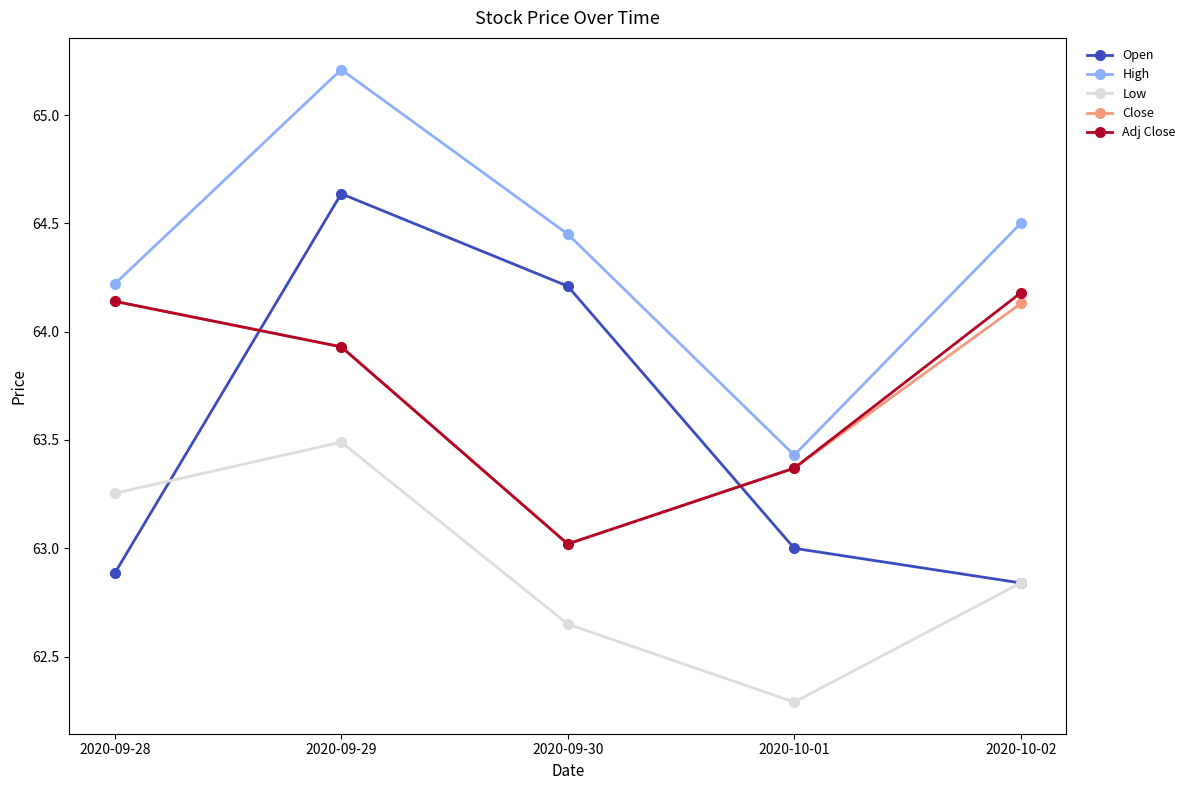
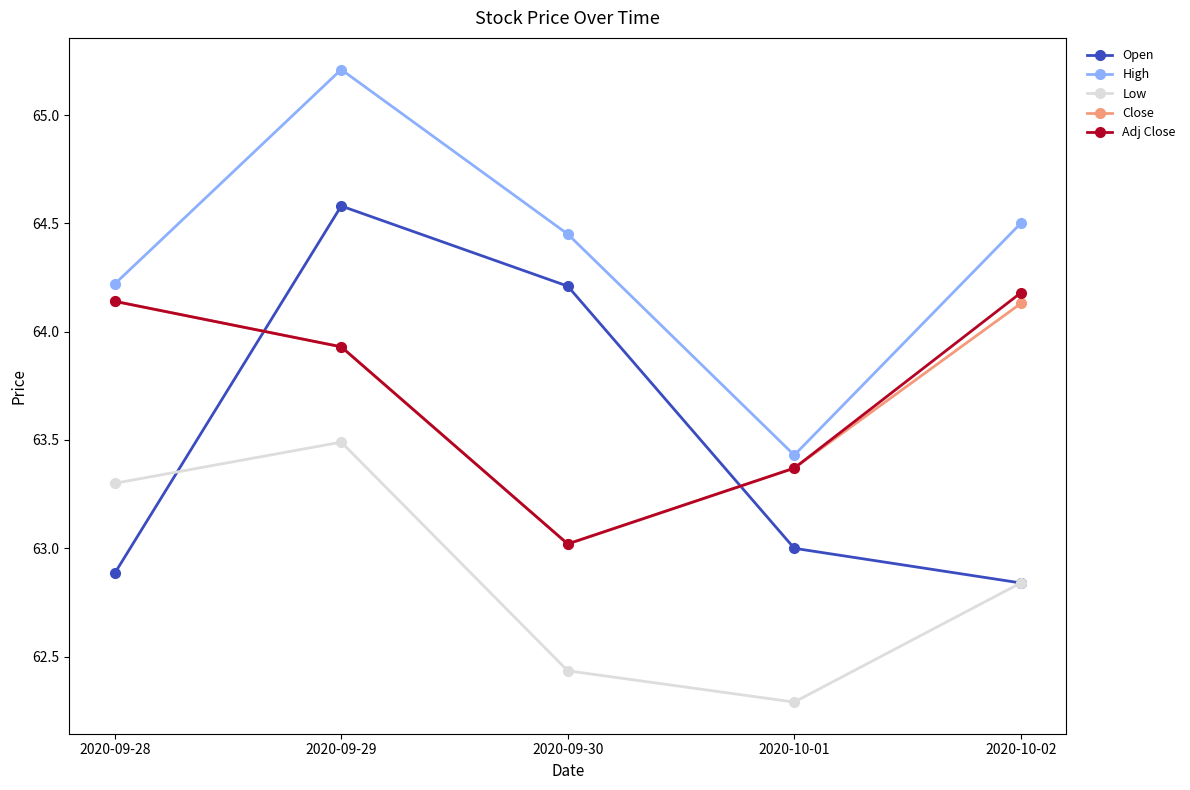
  {
    "Open": {
      "2020-09-28": 62.88,
-     "2020-09-29": 64.64,
+     "2020-09-29": 64.58,
      "2020-09-30": 64.21,
      "2020-10-01": 63.00
    },
    "High": {
      "2020-09-28": 64.22,
      "2020-09-29": 65.21,
      "2020-09-30": 64.45,
      "2020-10-01": 63.43,
      "2020-10-02": 64.50
    },
    "Low": {
-     "2020-09-28": 63.25,
+     "2020-09-28": 63.30,
      "2020-09-29": 63.49,
-     "2020-09-30": 62.65,
+     "2020-09-30": 62.43,
      "2020-10-01": 62.29
    },
    "Close": {
      "2020-10-02": 64.13
    },
    "Adj Close": {
      "2020-10-02": 64.18
    }
  }
